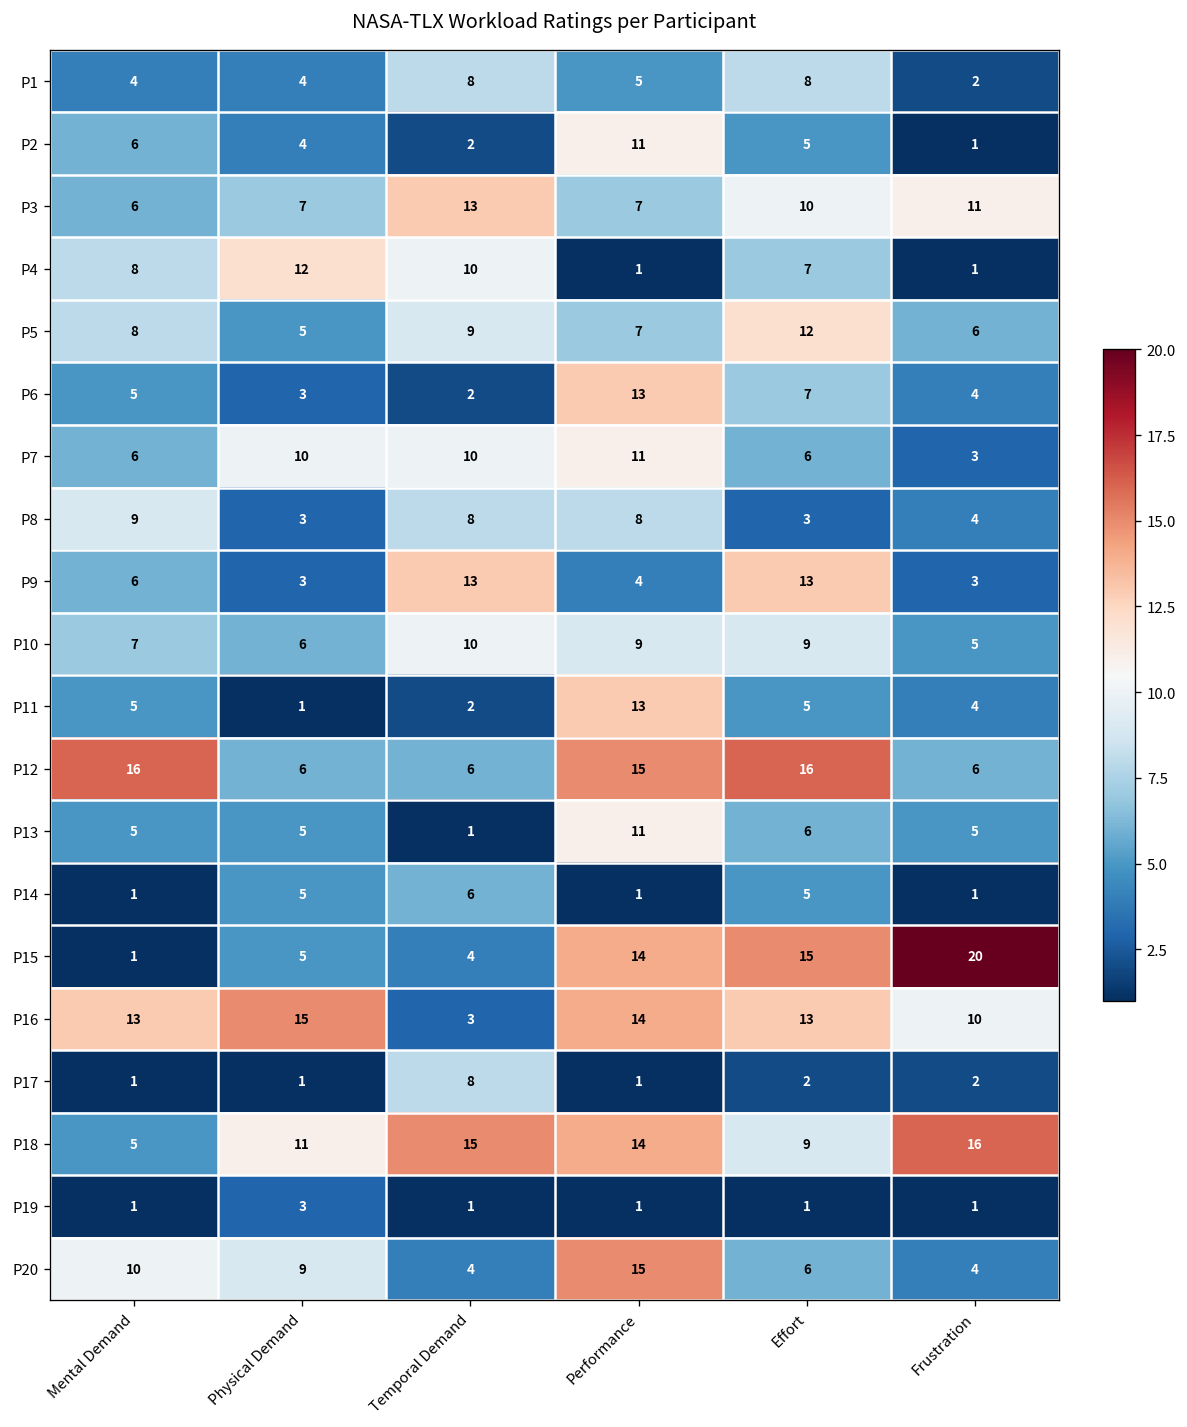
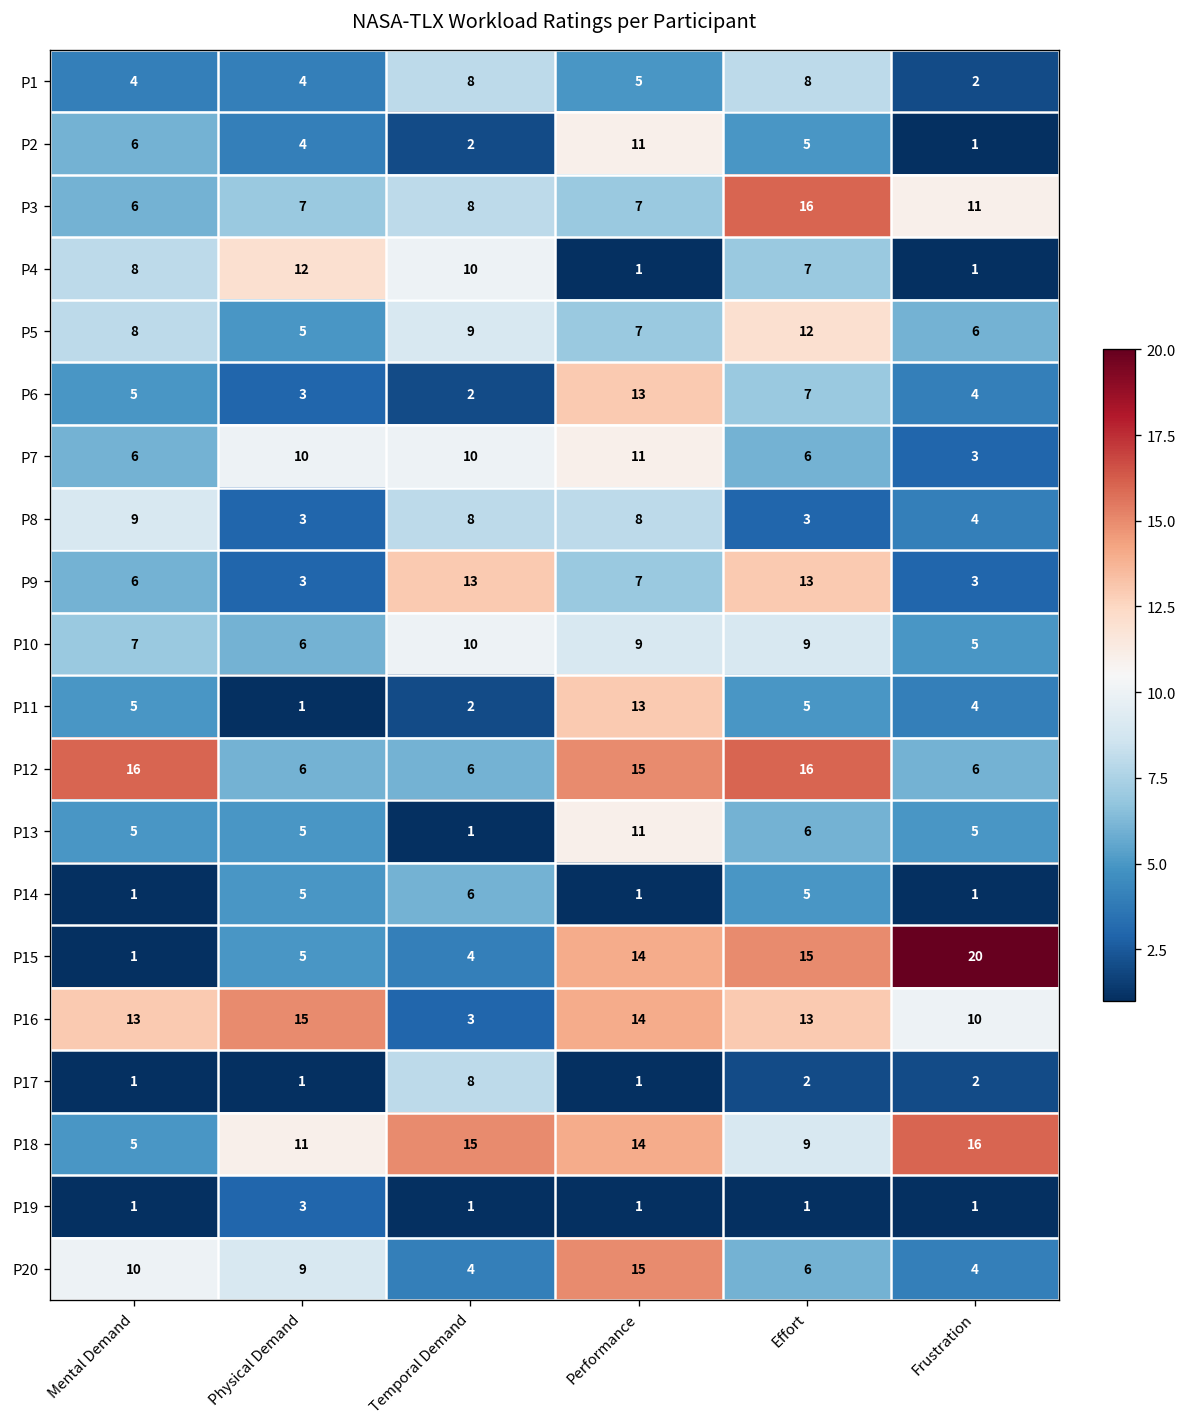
  {
    "P1": {
      "Mental Demand": 4,
      "Physical Demand": 4,
      "Temporal Demand": 8,
      "Performance": 5,
      "Effort": 8,
      "Frustration": 2
    },
    "P2": {
      "Mental Demand": 6,
      "Physical Demand": 4,
      "Temporal Demand": 2,
      "Performance": 11,
      "Effort": 5,
      "Frustration": 1
    },
    "P3": {
      "Mental Demand": 6,
      "Physical Demand": 7,
-     "Temporal Demand": 13,
+     "Temporal Demand": 8,
      "Performance": 7,
-     "Effort": 10,
+     "Effort": 16,
      "Frustration": 11
    },
    "P4": {
      "Mental Demand": 8,
      "Physical Demand": 12,
      "Temporal Demand": 10,
      "Performance": 1,
      "Effort": 7,
      "Frustration": 1
    },
    "P5": {
      "Mental Demand": 8,
      "Physical Demand": 5,
      "Temporal Demand": 9,
      "Performance": 7,
      "Effort": 12,
      "Frustration": 6
    },
    "P6": {
      "Mental Demand": 5,
      "Physical Demand": 3,
      "Temporal Demand": 2,
      "Performance": 13,
      "Effort": 7,
      "Frustration": 4
    },
    "P7": {
      "Mental Demand": 6,
      "Physical Demand": 10,
      "Temporal Demand": 10,
      "Performance": 11,
      "Effort": 6,
      "Frustration": 3
    },
    "P8": {
      "Mental Demand": 9,
      "Physical Demand": 3,
      "Temporal Demand": 8,
      "Performance": 8,
      "Effort": 3,
      "Frustration": 4
    },
    "P9": {
      "Mental Demand": 6,
      "Physical Demand": 3,
      "Temporal Demand": 13,
-     "Performance": 4,
+     "Performance": 7,
      "Effort": 13,
      "Frustration": 3
    },
    "P10": {
      "Mental Demand": 7,
      "Physical Demand": 6,
      "Temporal Demand": 10,
      "Performance": 9,
      "Effort": 9,
      "Frustration": 5
    },
    "P11": {
      "Mental Demand": 5,
      "Physical Demand": 1,
      "Temporal Demand": 2,
      "Performance": 13,
      "Effort": 5,
      "Frustration": 4
    },
    "P12": {
      "Mental Demand": 16,
      "Physical Demand": 6,
      "Temporal Demand": 6,
      "Performance": 15,
      "Effort": 16,
      "Frustration": 6
    },
    "P13": {
      "Mental Demand": 5,
      "Physical Demand": 5,
      "Temporal Demand": 1,
      "Performance": 11,
      "Effort": 6,
      "Frustration": 5
    },
    "P14": {
      "Mental Demand": 1,
      "Physical Demand": 5,
      "Temporal Demand": 6,
      "Performance": 1,
      "Effort": 5,
      "Frustration": 1
    },
    "P15": {
      "Mental Demand": 1,
      "Physical Demand": 5,
      "Temporal Demand": 4,
      "Performance": 14,
      "Effort": 15,
      "Frustration": 20
    },
    "P16": {
      "Mental Demand": 13,
      "Physical Demand": 15,
      "Temporal Demand": 3,
      "Performance": 14,
      "Effort": 13,
      "Frustration": 10
    },
    "P17": {
      "Mental Demand": 1,
      "Physical Demand": 1,
      "Temporal Demand": 8,
      "Performance": 1,
      "Effort": 2,
      "Frustration": 2
    },
    "P18": {
      "Mental Demand": 5,
      "Physical Demand": 11,
      "Temporal Demand": 15,
      "Performance": 14,
      "Effort": 9,
      "Frustration": 16
    },
    "P19": {
      "Mental Demand": 1,
      "Physical Demand": 3,
      "Temporal Demand": 1,
      "Performance": 1,
      "Effort": 1,
      "Frustration": 1
    },
    "P20": {
      "Mental Demand": 10,
      "Physical Demand": 9,
      "Temporal Demand": 4,
      "Performance": 15,
      "Effort": 6,
      "Frustration": 4
    }
  }
